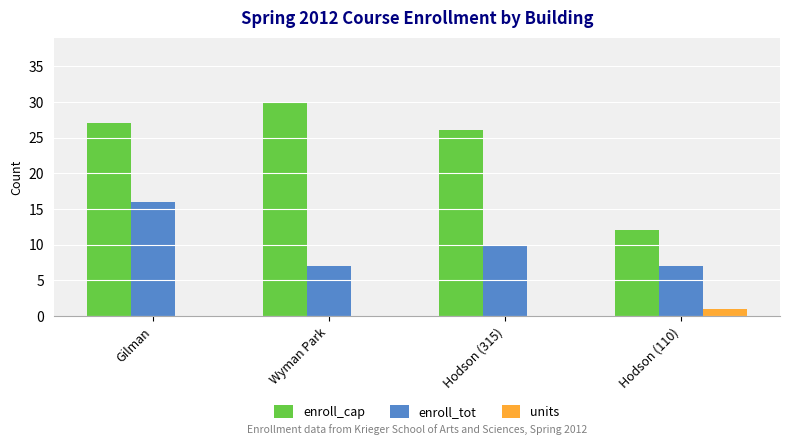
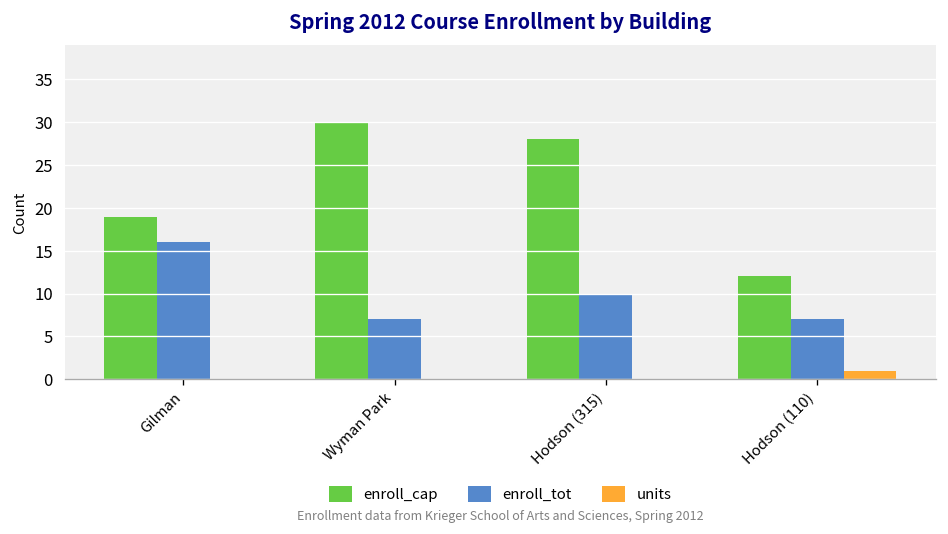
  {
    "enroll_cap": {
-     "Gilman": 27,
+     "Gilman": 19,
      "Wyman Park": 30,
-     "Hodson (315)": 26,
+     "Hodson (315)": 28,
      "Hodson (110)": 12
    },
    "enroll_tot": {
      "Gilman": 16,
      "Wyman Park": 7,
      "Hodson (315)": 10,
      "Hodson (110)": 7
    },
    "units": {
      "Gilman": 0,
      "Wyman Park": 0,
      "Hodson (315)": 0,
      "Hodson (110)": 1
    }
  }
